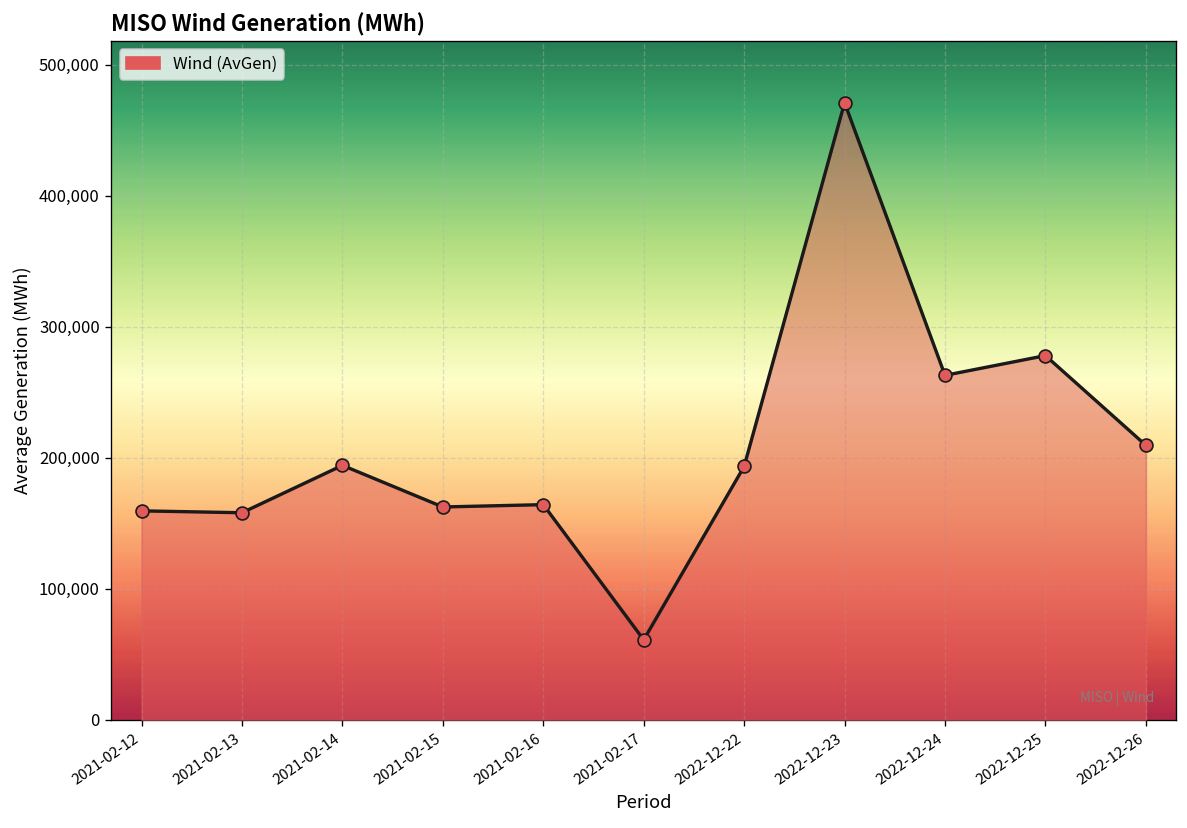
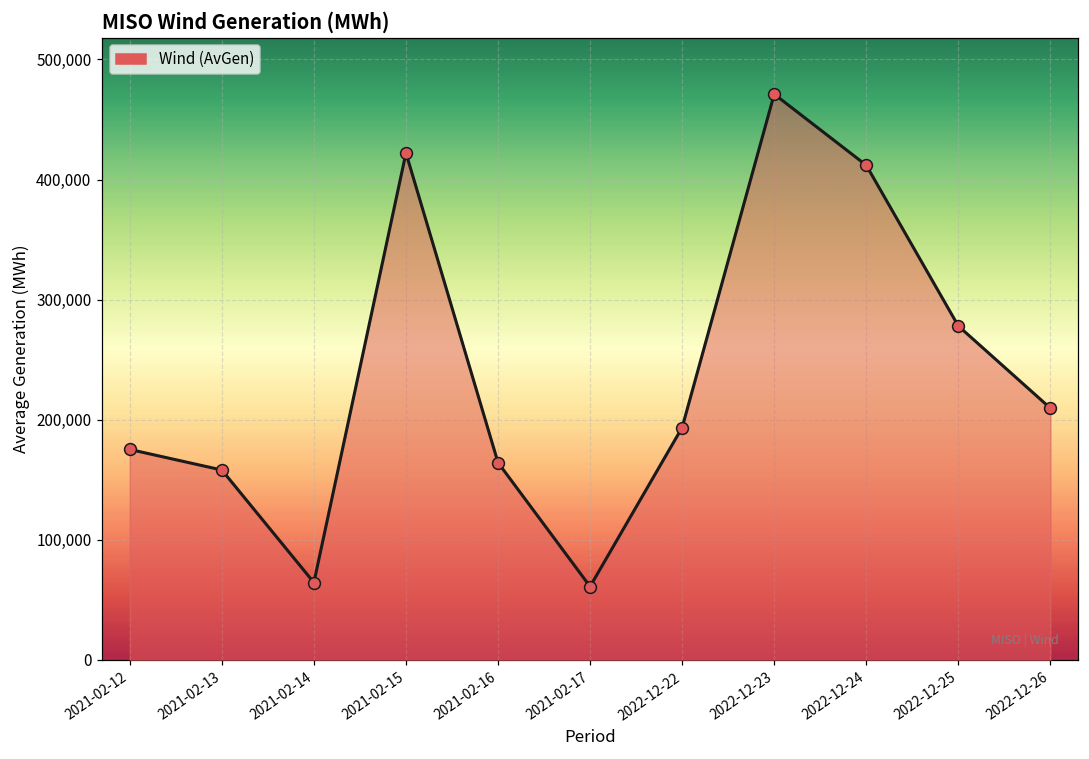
  {
-   "2021-02-12": "160,000",
+   "2021-02-12": "175,000",
    "2021-02-13": "158,000",
-   "2021-02-14": "194,000",
-   "2021-02-15": "163,000",
+   "2021-02-14": "64,000",
+   "2021-02-15": "422,000",
    "2021-02-16": "164,000",
    "2021-02-17": "61,000",
    "2022-12-22": "194,000",
    "2022-12-23": "471,000",
-   "2022-12-24": "263,000",
+   "2022-12-24": "412,000",
    "2022-12-25": "278,000",
    "2022-12-26": "210,000"
  }
